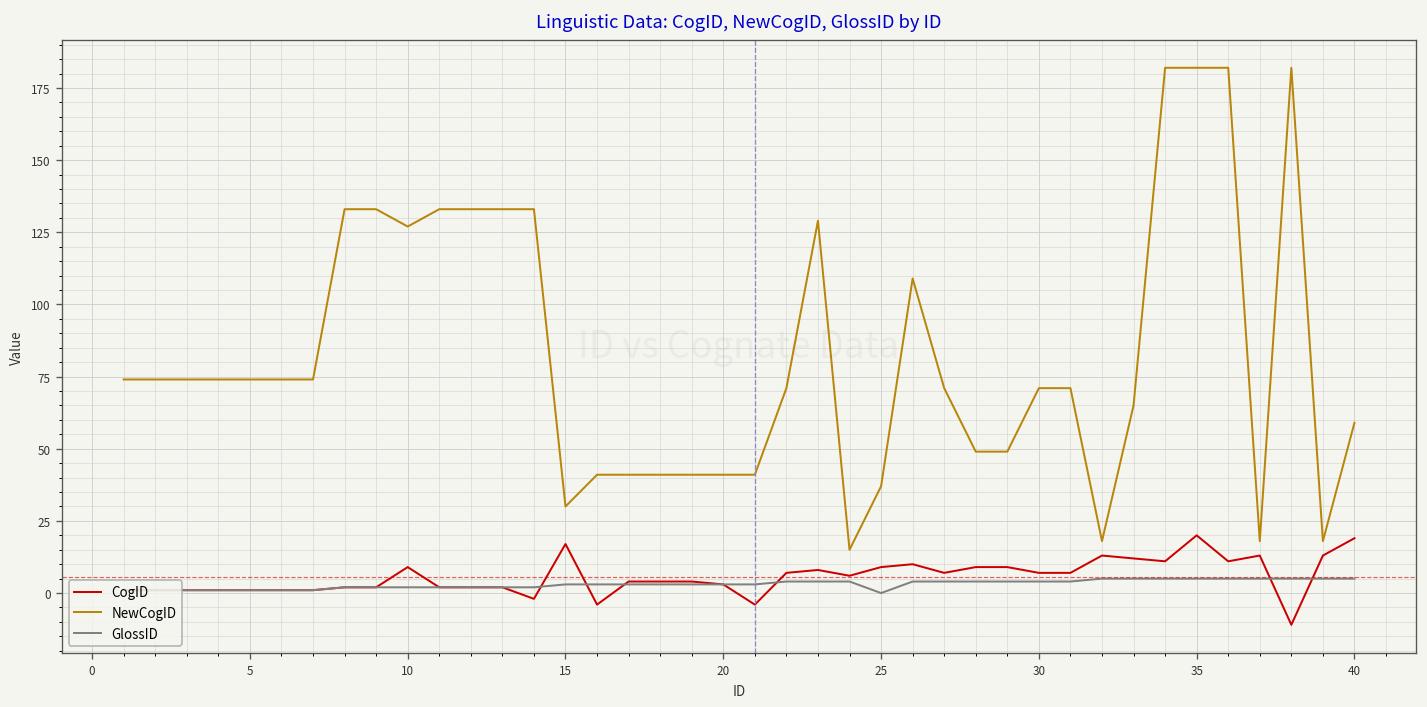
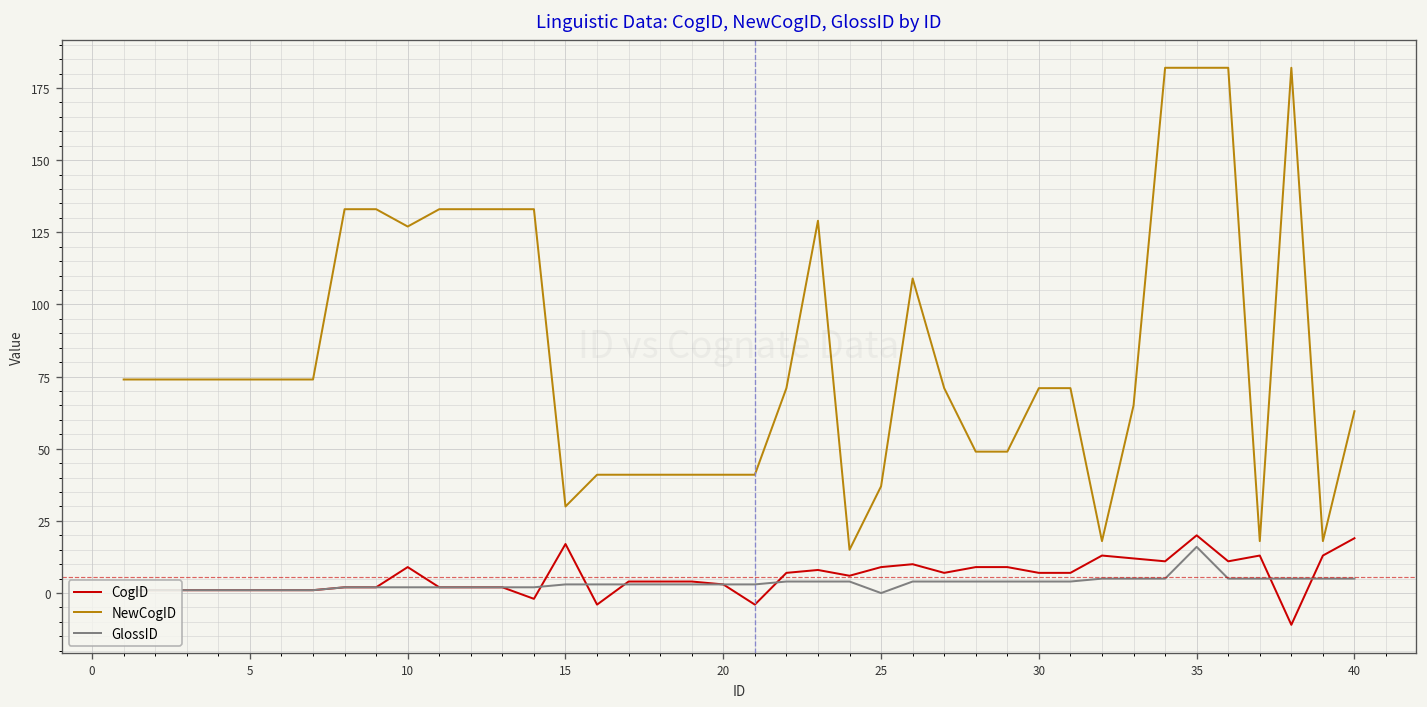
  {
    "CogID": {
      "10": 9,
      "15": 17,
      "25": 9,
      "30": 7,
      "35": 20,
      "40": 19
    },
    "NewCogID": {
      "5": 74,
      "10": 127,
      "15": 30,
      "20": 41,
      "25": 37,
      "30": 71,
      "35": 182,
-     "40": 59
+     "40": 63
    },
    "GlossID": {
      "10": 2,
      "15": 3,
      "25": 0,
      "30": 4,
-     "35": 5,
+     "35": 16,
      "40": 5
    }
  }
